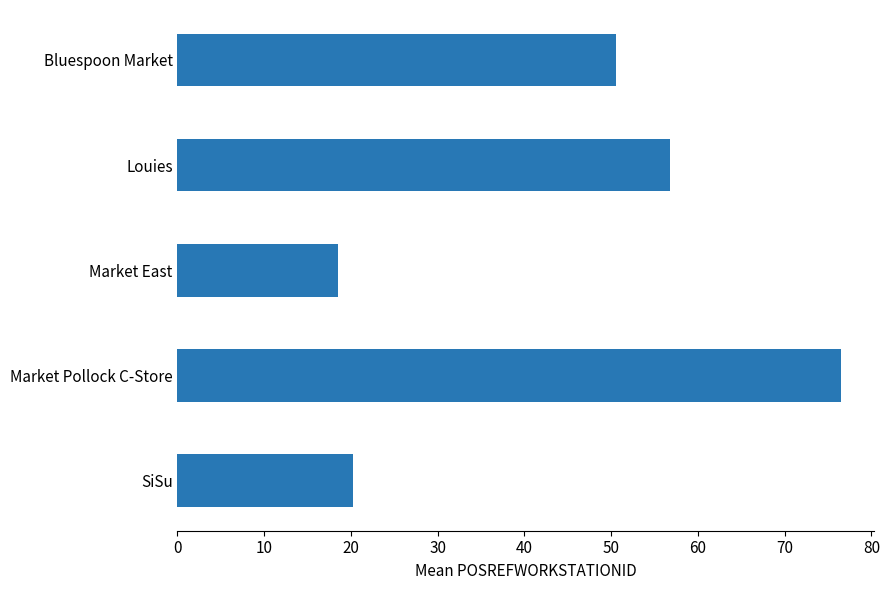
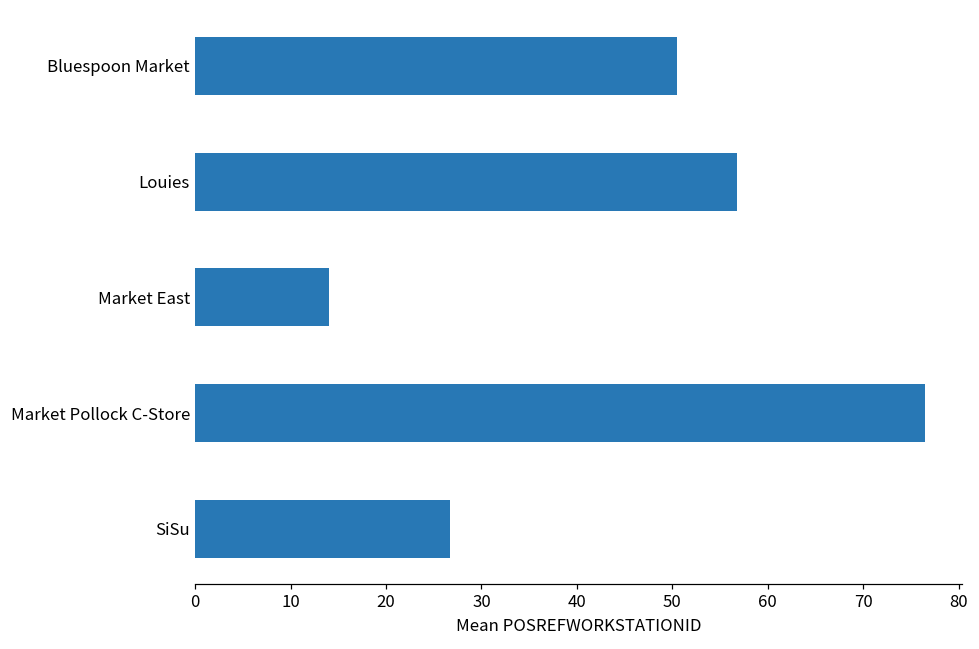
  {
    "Bluespoon Market": 51,
    "Louies": 57,
-   "Market East": 19,
+   "Market East": 14,
    "Market Pollock C-Store": 77,
-   "SiSu": 20
+   "SiSu": 27
  }
